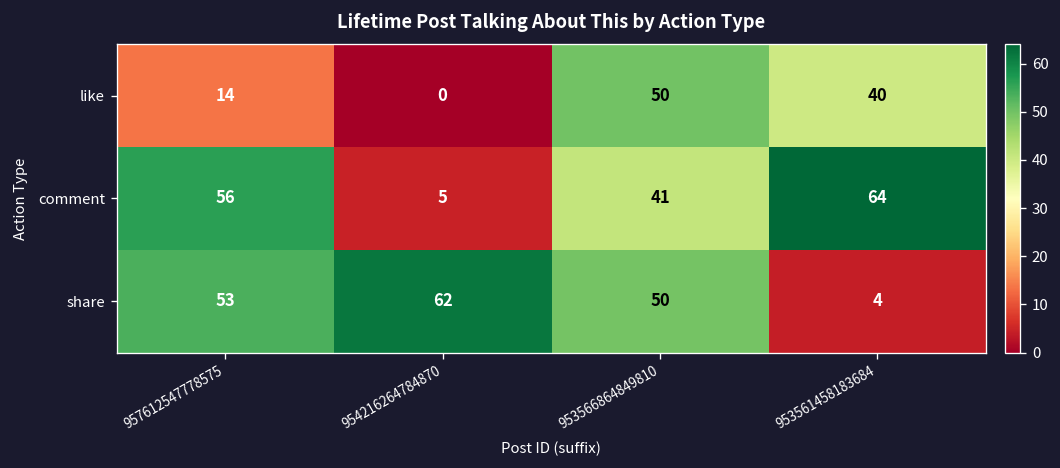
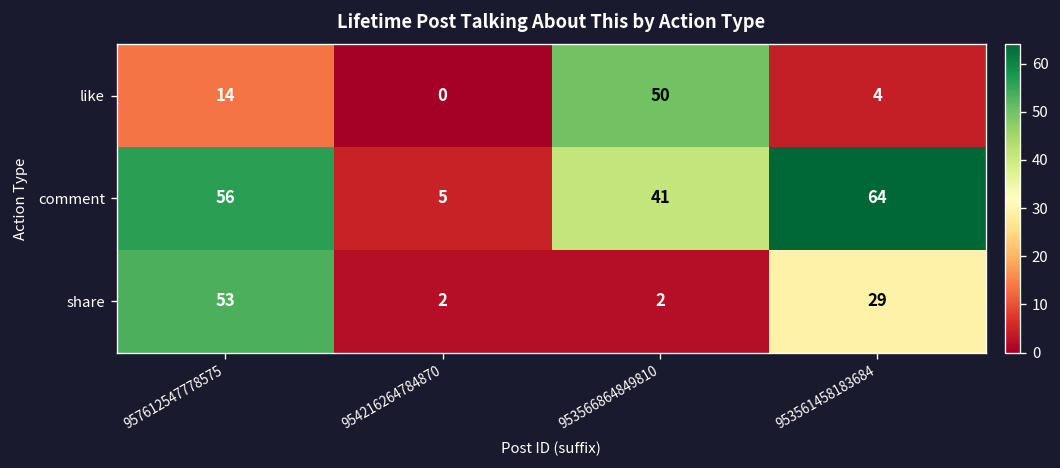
  {
    "like": {
      "957612547778575": 14,
      "954216264784870": 0,
      "953566864849810": 50,
-     "953561458183684": 40
+     "953561458183684": 4
    },
    "comment": {
      "957612547778575": 56,
      "954216264784870": 5,
      "953566864849810": 41,
      "953561458183684": 64
    },
    "share": {
      "957612547778575": 53,
-     "954216264784870": 62,
-     "953566864849810": 50,
-     "953561458183684": 4
+     "954216264784870": 2,
+     "953566864849810": 2,
+     "953561458183684": 29
    }
  }
